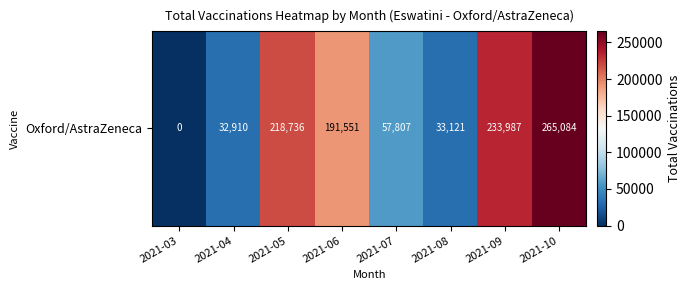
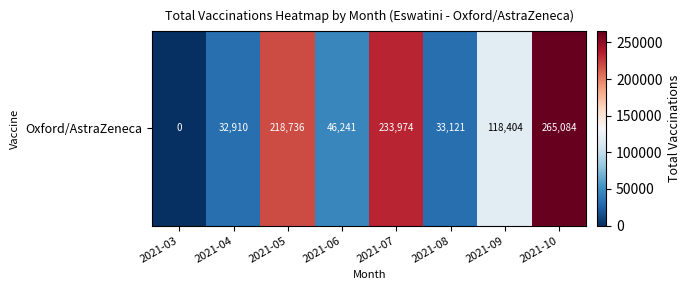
  {
    "Oxford/AstraZeneca": {
      "2021-03": "0",
      "2021-04": "32,910",
      "2021-05": "218,736",
-     "2021-06": "191,551",
-     "2021-07": "57,807",
+     "2021-06": "46,241",
+     "2021-07": "233,974",
      "2021-08": "33,121",
-     "2021-09": "233,987",
+     "2021-09": "118,404",
      "2021-10": "265,084"
    }
  }
